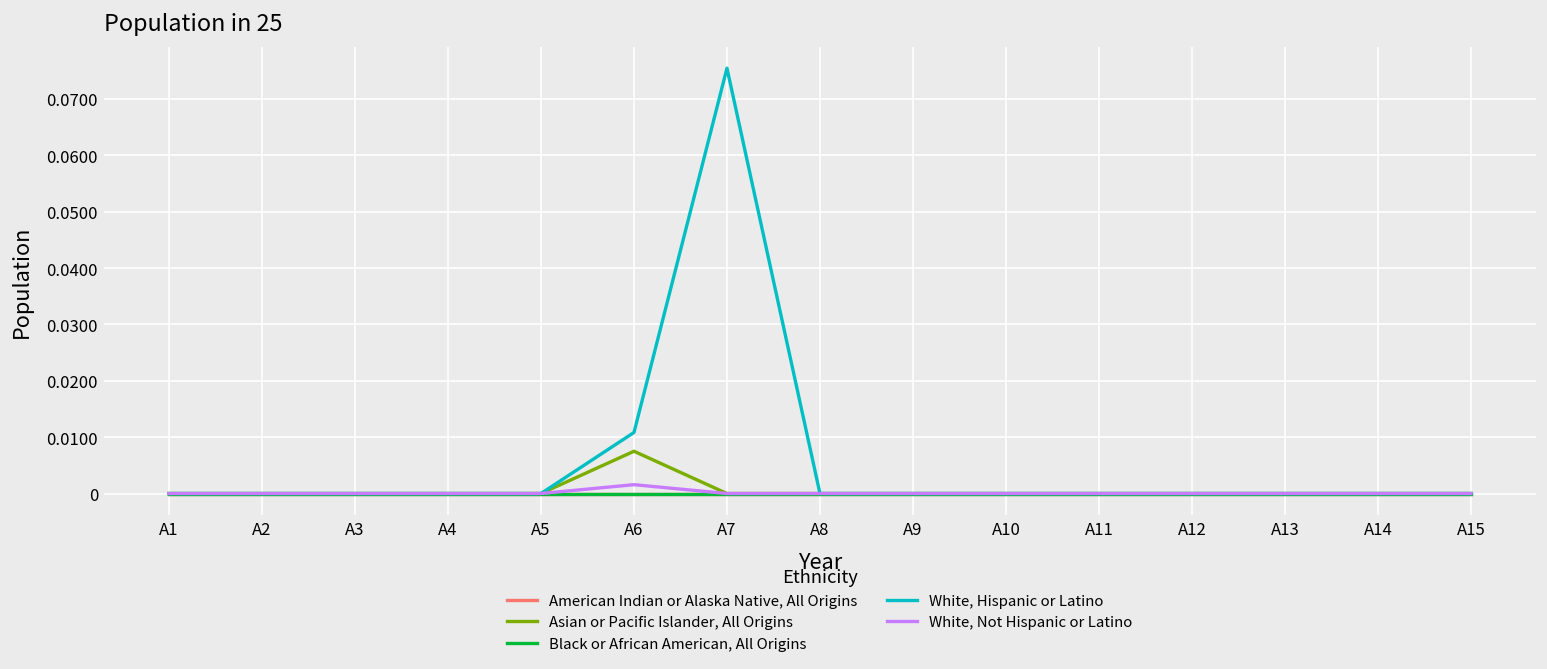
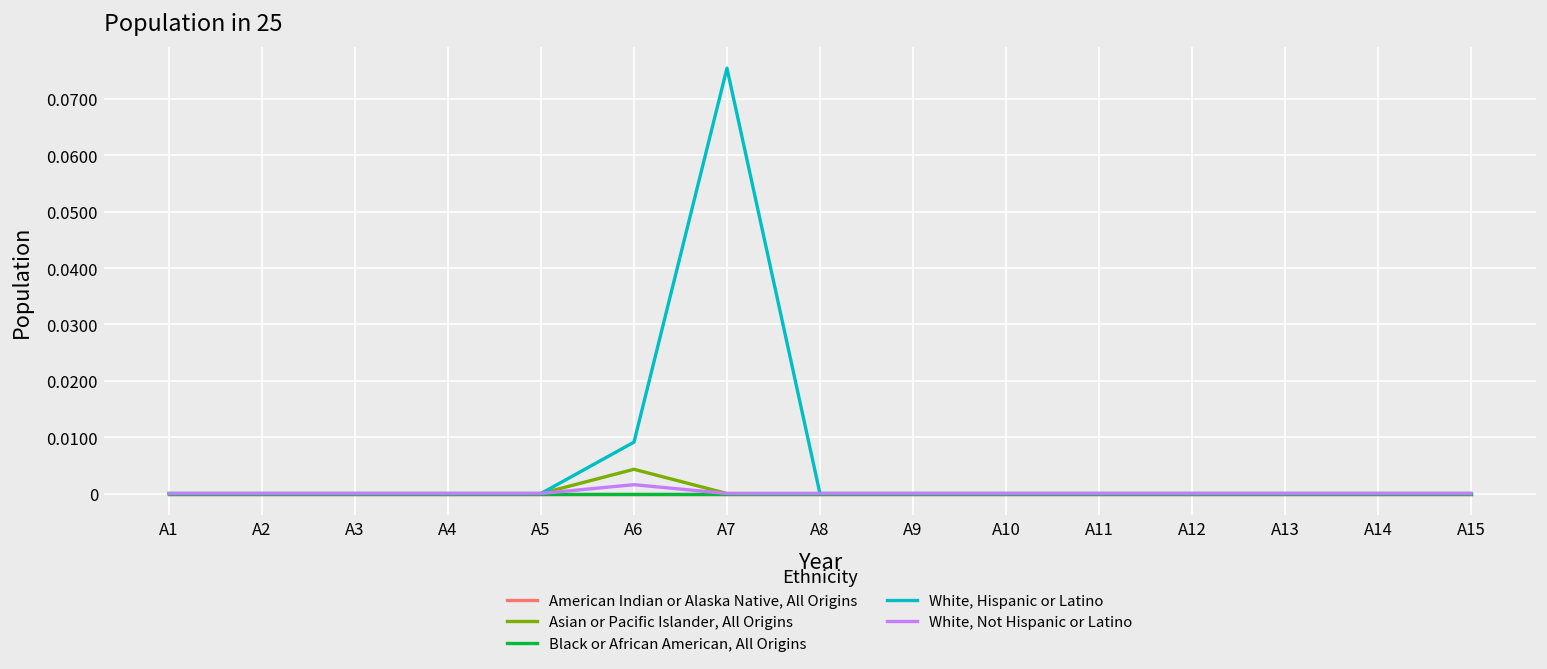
  {
    "Black or African American, All Origins": {
      "A6": 0.000
    },
    "Asian or Pacific Islander, All Origins": {
-     "A6": 0.008
+     "A6": 0.004
    },
    "White, Hispanic or Latino": {
-     "A6": 0.011,
+     "A6": 0.009,
      "A7": 0.075
    },
    "White, Not Hispanic or Latino": {
      "A6": 0.002
    }
  }
